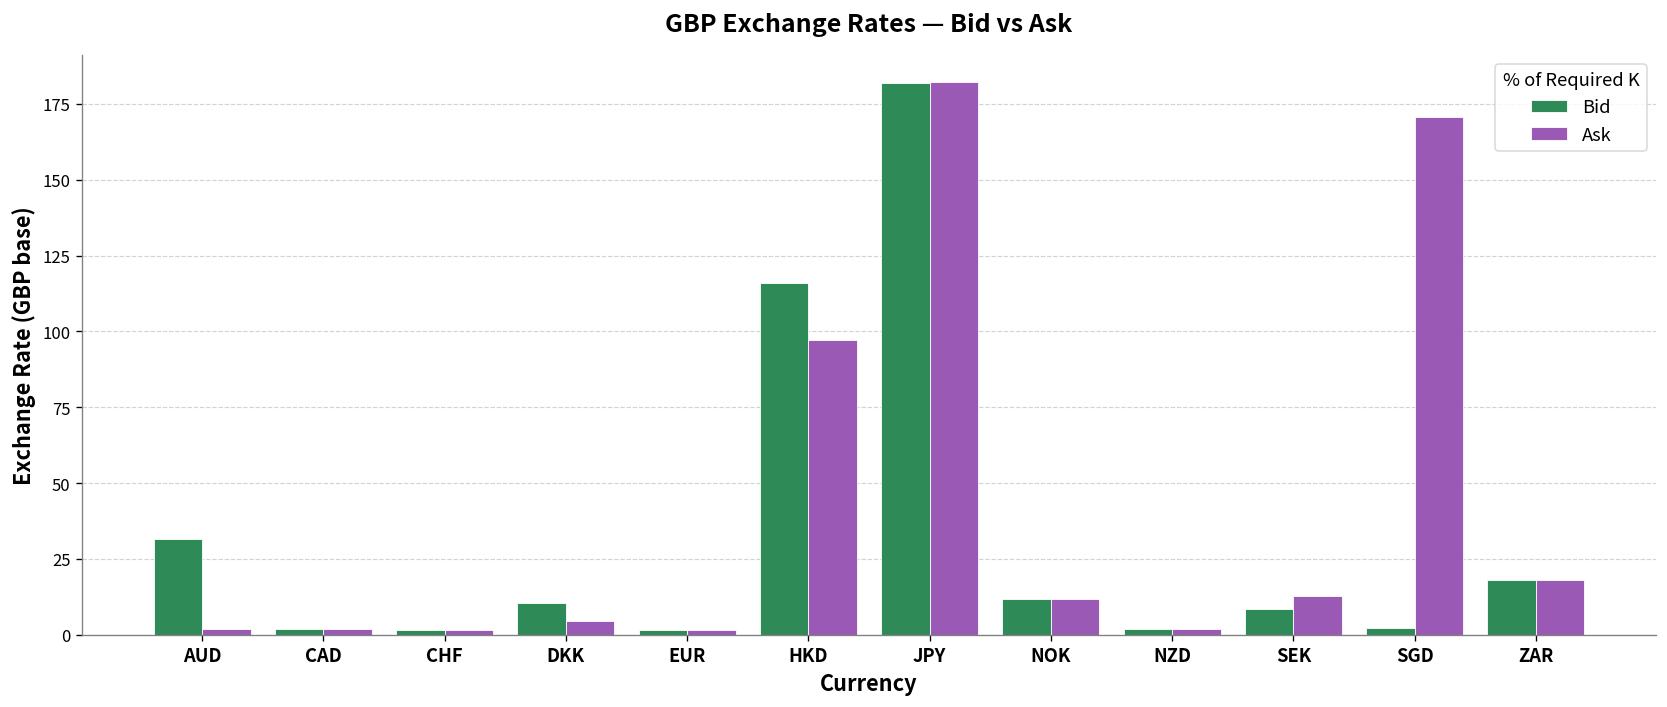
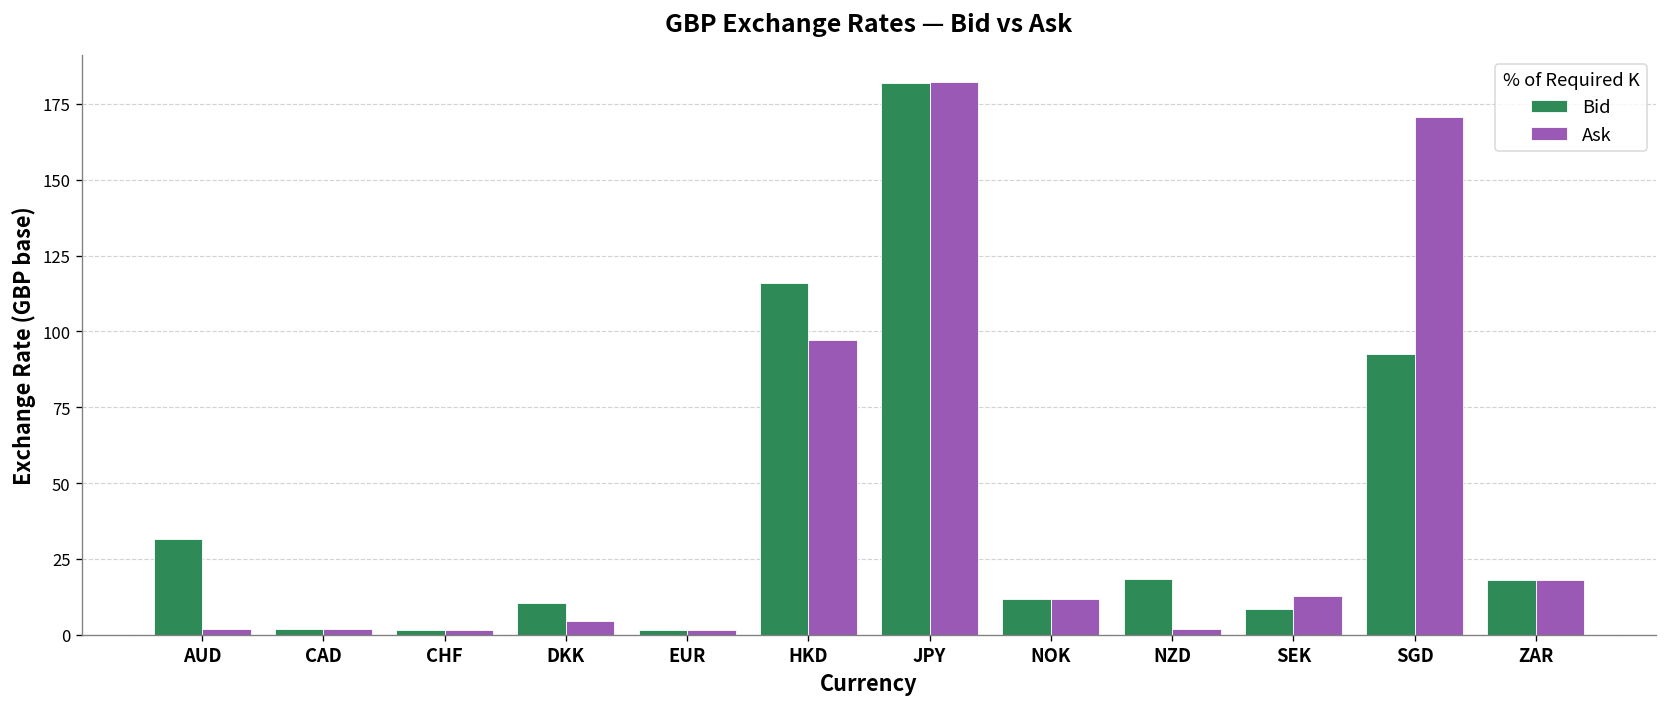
  {
    "Bid": {
      "AUD": 32,
      "CAD": 2,
      "CHF": 1,
      "DKK": 10,
      "EUR": 1,
      "HKD": 116,
      "JPY": 182,
      "NOK": 12,
-     "NZD": 2,
+     "NZD": 19,
      "SEK": 9,
-     "SGD": 2,
+     "SGD": 93,
      "ZAR": 18
    },
    "Ask": {
      "AUD": 2,
      "CAD": 2,
      "CHF": 1,
      "DKK": 5,
      "EUR": 1,
      "HKD": 97,
      "JPY": 182,
      "NOK": 12,
      "NZD": 2,
      "SEK": 13,
      "SGD": 171,
      "ZAR": 18
    }
  }
